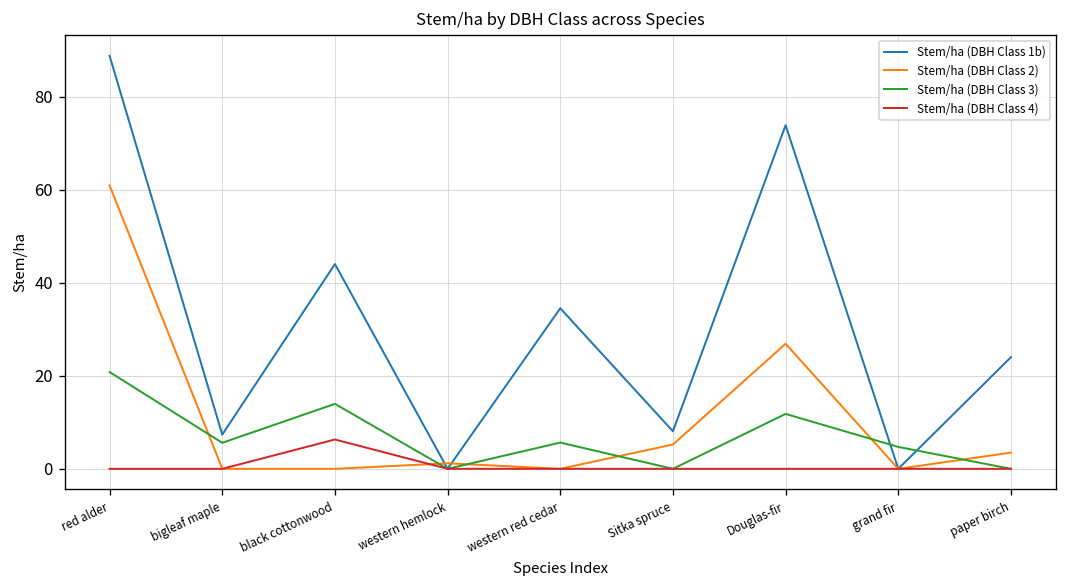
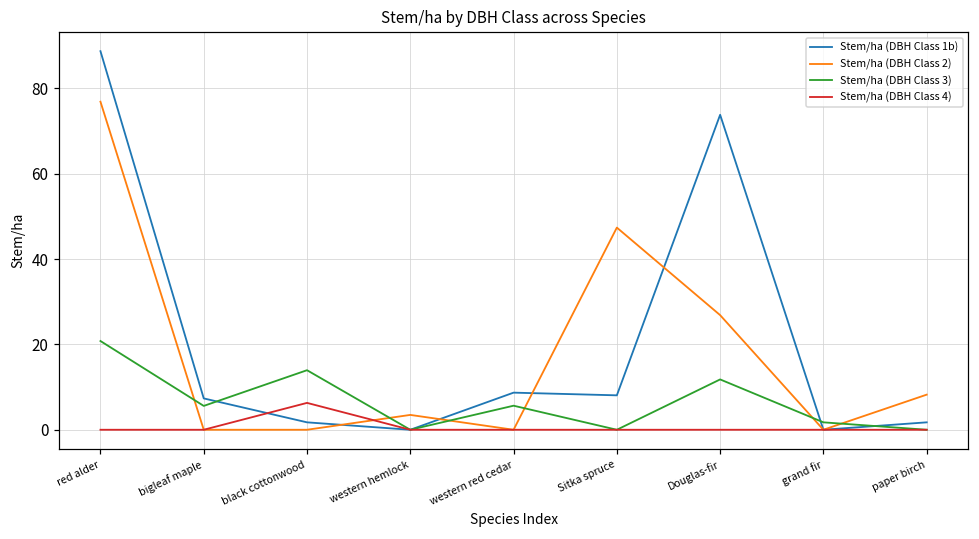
  {
    "Stem/ha (DBH Class 1b)": {
      "red alder": 89,
      "bigleaf maple": 7,
-     "black cottonwood": 44,
-     "western red cedar": 35,
+     "black cottonwood": 2,
+     "western red cedar": 9,
      "Sitka spruce": 8,
      "Douglas-fir": 74,
-     "paper birch": 24
+     "paper birch": 2
    },
    "Stem/ha (DBH Class 2)": {
-     "red alder": 61,
+     "red alder": 77,
      "black cottonwood": 0,
-     "western hemlock": 1,
-     "Sitka spruce": 5,
+     "western hemlock": 3,
+     "Sitka spruce": 47,
      "Douglas-fir": 27,
-     "paper birch": 3
+     "paper birch": 8
    },
    "Stem/ha (DBH Class 3)": {
      "red alder": 21,
      "bigleaf maple": 6,
      "black cottonwood": 14,
      "western red cedar": 6,
      "Douglas-fir": 12,
-     "grand fir": 5
+     "grand fir": 2
    },
    "Stem/ha (DBH Class 4)": {
      "red alder": 0,
      "black cottonwood": 6,
      "Douglas-fir": 0
    }
  }
